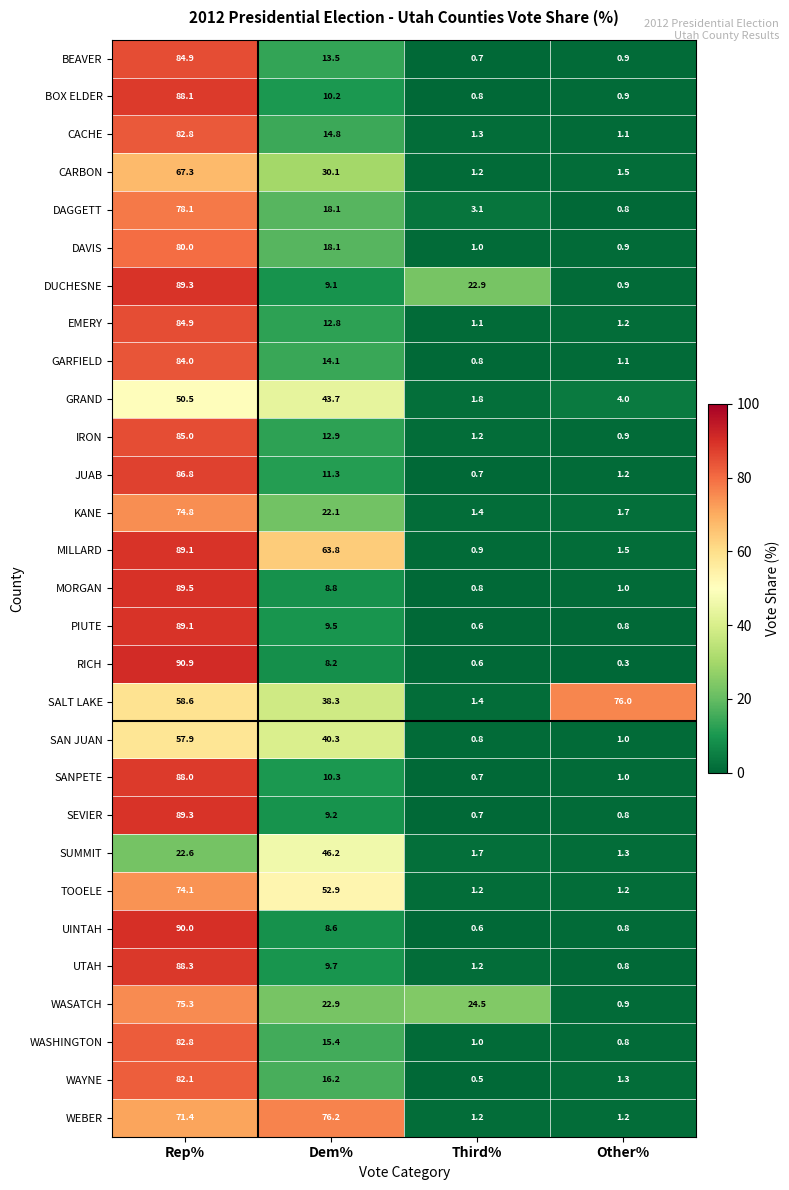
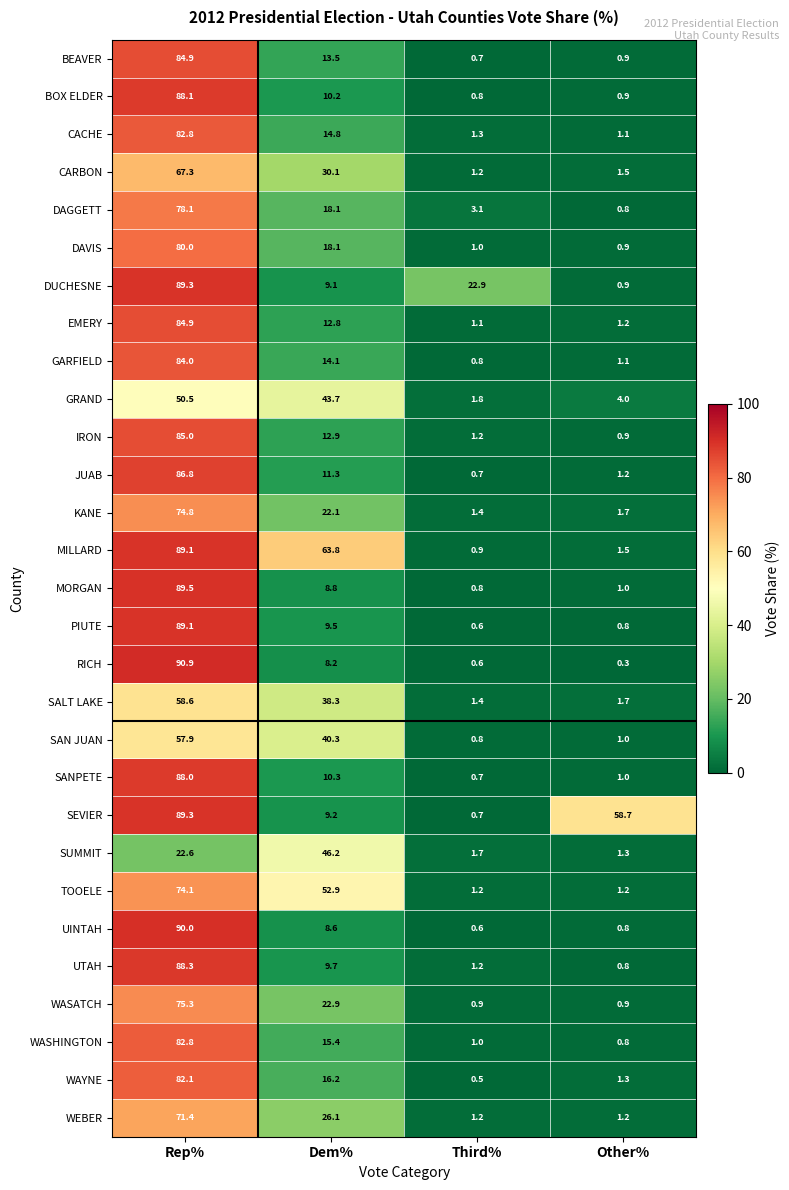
  {
    "BEAVER": {
      "Rep%": 84.9,
      "Dem%": 13.5,
      "Third%": 0.7,
      "Other%": 0.9
    },
    "BOX ELDER": {
      "Rep%": 88.1,
      "Dem%": 10.2,
      "Third%": 0.8,
      "Other%": 0.9
    },
    "CACHE": {
      "Rep%": 82.8,
      "Dem%": 14.8,
      "Third%": 1.3,
      "Other%": 1.1
    },
    "CARBON": {
      "Rep%": 67.3,
      "Dem%": 30.1,
      "Third%": 1.2,
      "Other%": 1.5
    },
    "DAGGETT": {
      "Rep%": 78.1,
      "Dem%": 18.1,
      "Third%": 3.1,
      "Other%": 0.8
    },
    "DAVIS": {
      "Rep%": 80.0,
      "Dem%": 18.1,
      "Third%": 1.0,
      "Other%": 0.9
    },
    "DUCHESNE": {
      "Rep%": 89.3,
      "Dem%": 9.1,
      "Third%": 22.9,
      "Other%": 0.9
    },
    "EMERY": {
      "Rep%": 84.9,
      "Dem%": 12.8,
      "Third%": 1.1,
      "Other%": 1.2
    },
    "GARFIELD": {
      "Rep%": 84.0,
      "Dem%": 14.1,
      "Third%": 0.8,
      "Other%": 1.1
    },
    "GRAND": {
      "Rep%": 50.5,
      "Dem%": 43.7,
      "Third%": 1.8,
      "Other%": 4.0
    },
    "IRON": {
      "Rep%": 85.0,
      "Dem%": 12.9,
      "Third%": 1.2,
      "Other%": 0.9
    },
    "JUAB": {
      "Rep%": 86.8,
      "Dem%": 11.3,
      "Third%": 0.7,
      "Other%": 1.2
    },
    "KANE": {
      "Rep%": 74.8,
      "Dem%": 22.1,
      "Third%": 1.4,
      "Other%": 1.7
    },
    "MILLARD": {
      "Rep%": 89.1,
      "Dem%": 63.8,
      "Third%": 0.9,
      "Other%": 1.5
    },
    "MORGAN": {
      "Rep%": 89.5,
      "Dem%": 8.8,
      "Third%": 0.8,
      "Other%": 1.0
    },
    "PIUTE": {
      "Rep%": 89.1,
      "Dem%": 9.5,
      "Third%": 0.6,
      "Other%": 0.8
    },
    "RICH": {
      "Rep%": 90.9,
      "Dem%": 8.2,
      "Third%": 0.6,
      "Other%": 0.3
    },
    "SALT LAKE": {
      "Rep%": 58.6,
      "Dem%": 38.3,
      "Third%": 1.4,
-     "Other%": 76.0
+     "Other%": 1.7
    },
    "SAN JUAN": {
      "Rep%": 57.9,
      "Dem%": 40.3,
      "Third%": 0.8,
      "Other%": 1.0
    },
    "SANPETE": {
      "Rep%": 88.0,
      "Dem%": 10.3,
      "Third%": 0.7,
      "Other%": 1.0
    },
    "SEVIER": {
      "Rep%": 89.3,
      "Dem%": 9.2,
      "Third%": 0.7,
-     "Other%": 0.8
+     "Other%": 58.7
    },
    "SUMMIT": {
      "Rep%": 22.6,
      "Dem%": 46.2,
      "Third%": 1.7,
      "Other%": 1.3
    },
    "TOOELE": {
      "Rep%": 74.1,
      "Dem%": 52.9,
      "Third%": 1.2,
      "Other%": 1.2
    },
    "UINTAH": {
      "Rep%": 90.0,
      "Dem%": 8.6,
      "Third%": 0.6,
      "Other%": 0.8
    },
    "UTAH": {
      "Rep%": 88.3,
      "Dem%": 9.7,
      "Third%": 1.2,
      "Other%": 0.8
    },
    "WASATCH": {
      "Rep%": 75.3,
      "Dem%": 22.9,
-     "Third%": 24.5,
+     "Third%": 0.9,
      "Other%": 0.9
    },
    "WASHINGTON": {
      "Rep%": 82.8,
      "Dem%": 15.4,
      "Third%": 1.0,
      "Other%": 0.8
    },
    "WAYNE": {
      "Rep%": 82.1,
      "Dem%": 16.2,
      "Third%": 0.5,
      "Other%": 1.3
    },
    "WEBER": {
      "Rep%": 71.4,
-     "Dem%": 76.2,
+     "Dem%": 26.1,
      "Third%": 1.2,
      "Other%": 1.2
    }
  }
